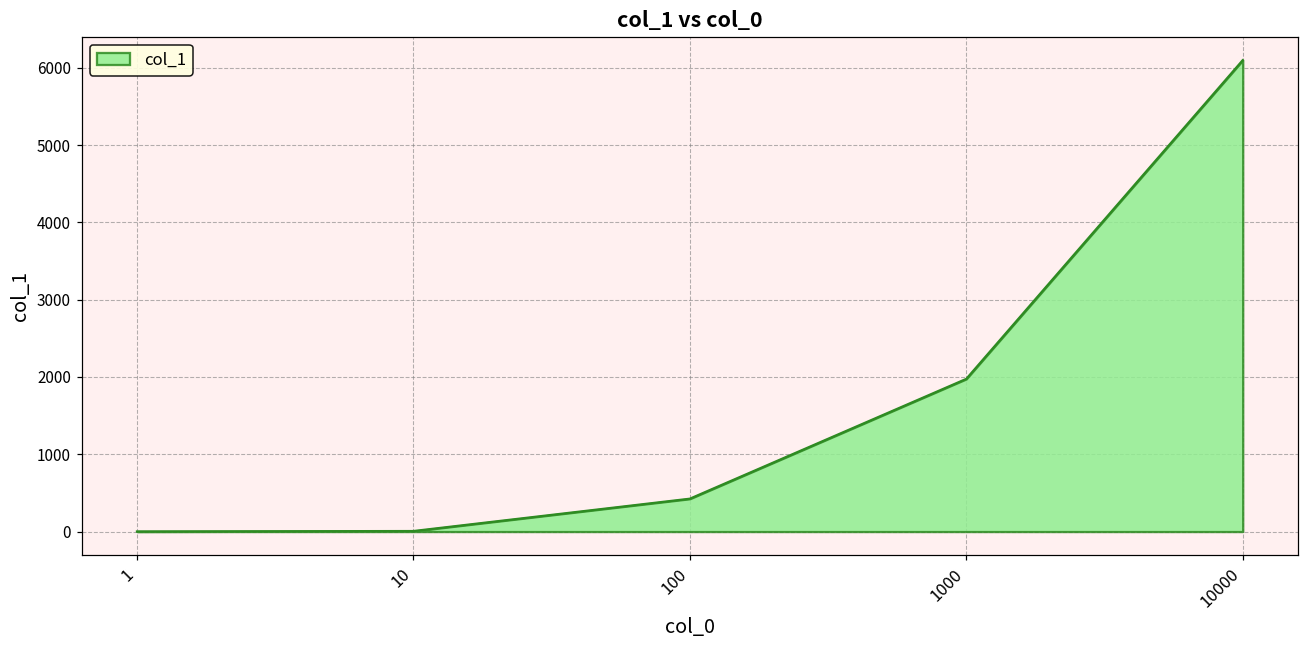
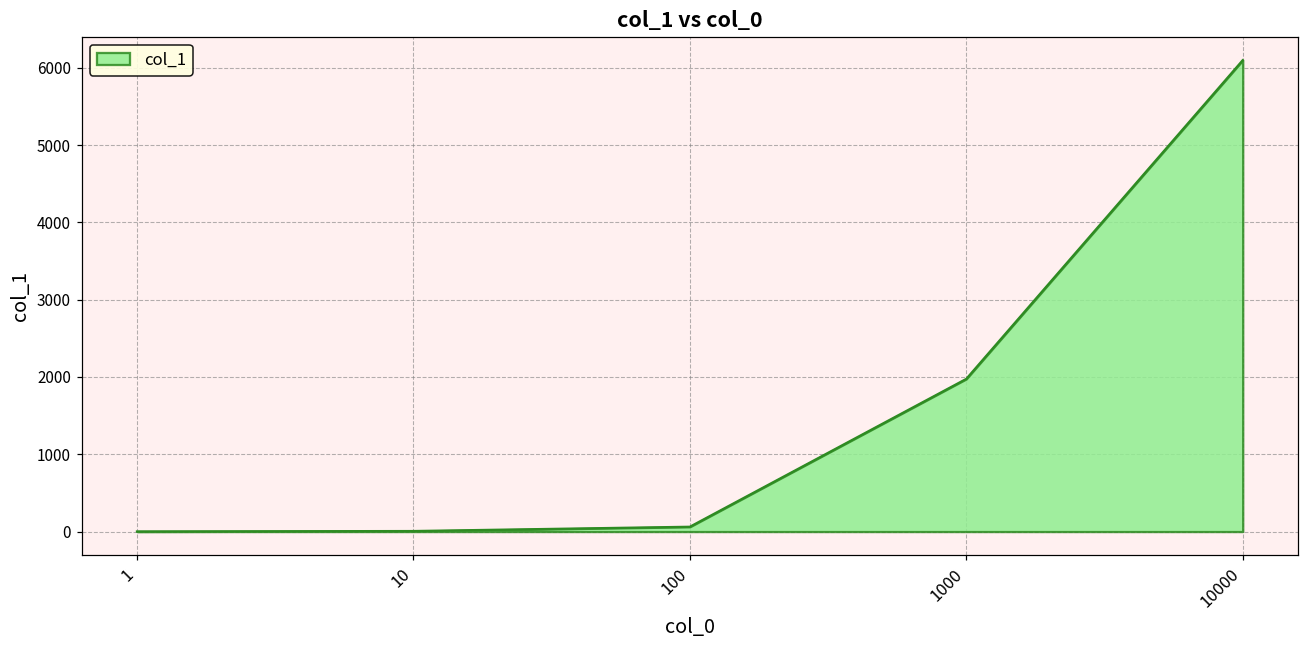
  {
    "1": 0,
    "10": 0,
-   "100": 400,
+   "100": 100,
    "1000": 2000,
    "10000": 6100
  }
